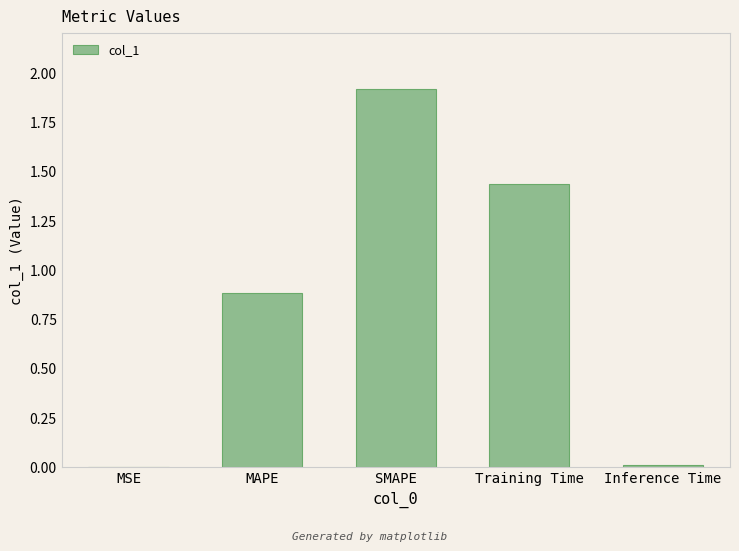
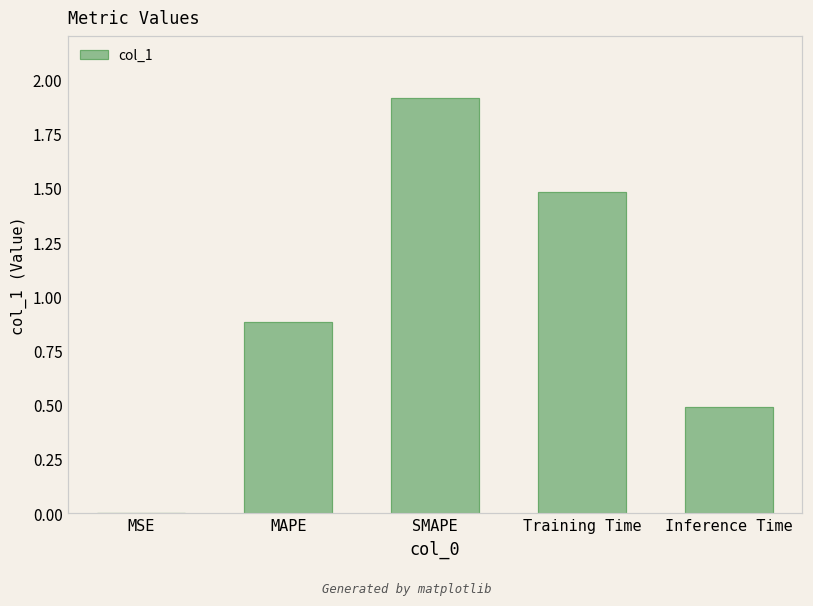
  {
    "MAPE": 0.88,
    "SMAPE": 1.92,
-   "Training Time": 1.44,
-   "Inference Time": 0.01
+   "Training Time": 1.48,
+   "Inference Time": 0.49
  }
